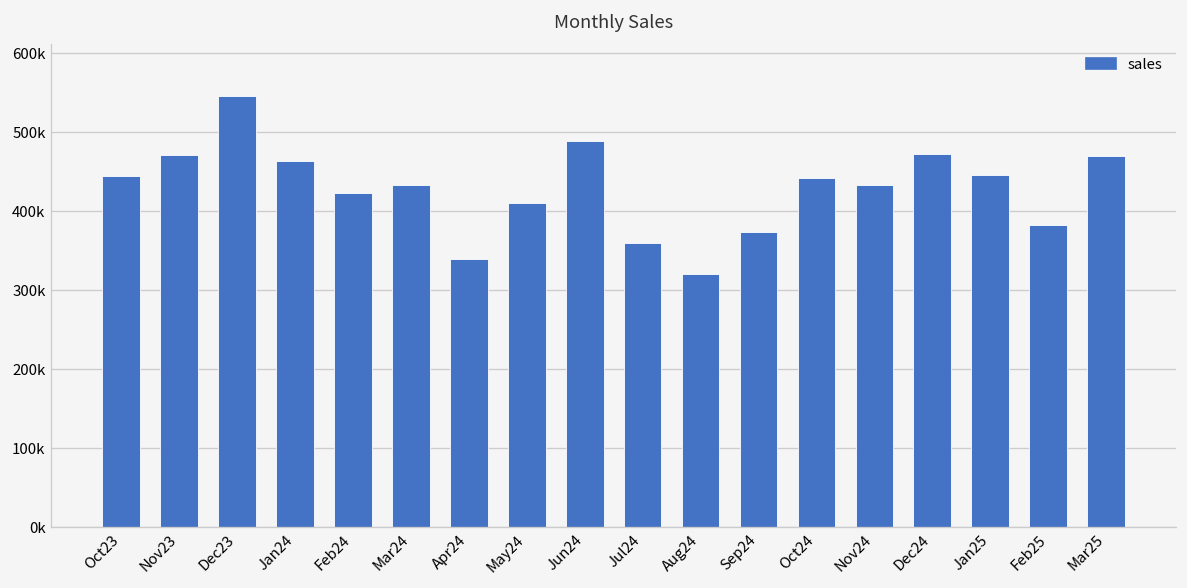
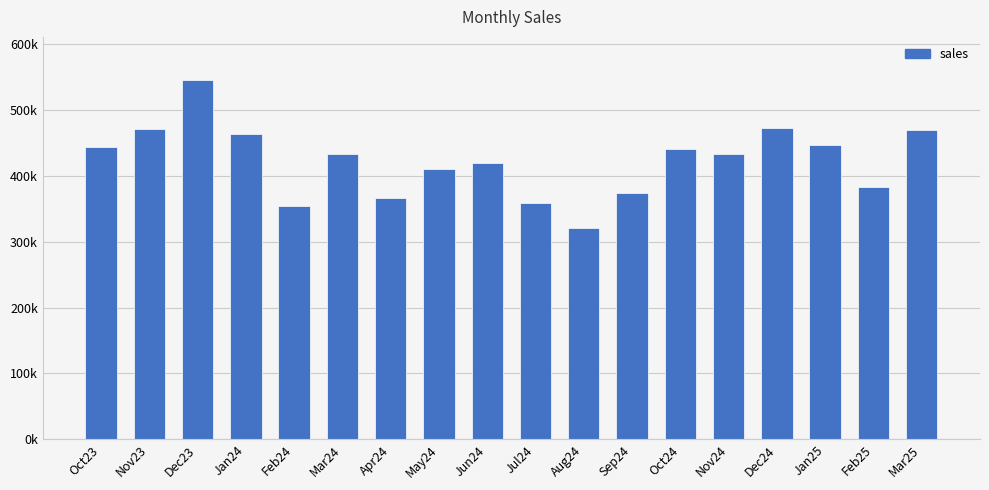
  {
    "Oct23": 440000,
    "Nov23": 470000,
    "Dec23": 550000,
    "Jan24": 460000,
-   "Feb24": 420000,
+   "Feb24": 350000,
    "Mar24": 430000,
-   "Apr24": 340000,
+   "Apr24": 370000,
    "May24": 410000,
-   "Jun24": 490000,
+   "Jun24": 420000,
    "Jul24": 360000,
    "Aug24": 320000,
    "Sep24": 370000,
    "Oct24": 440000,
    "Nov24": 430000,
    "Dec24": 470000,
    "Jan25": 450000,
    "Feb25": 380000,
    "Mar25": 470000
  }
